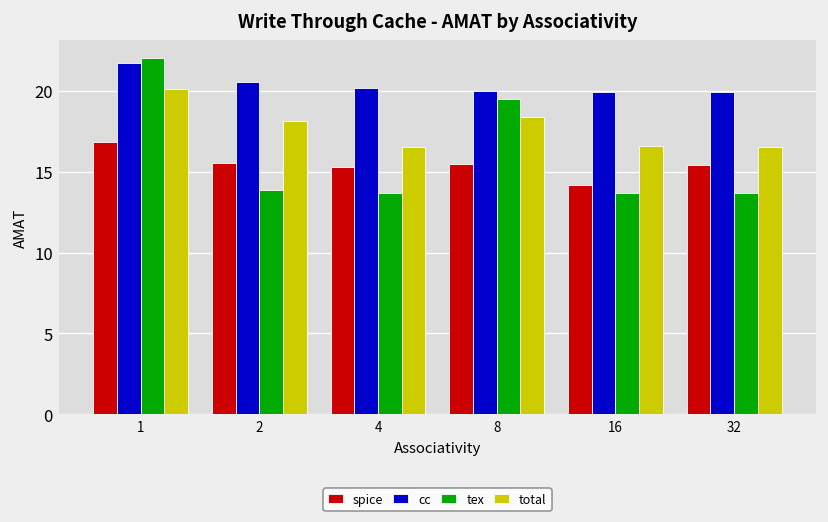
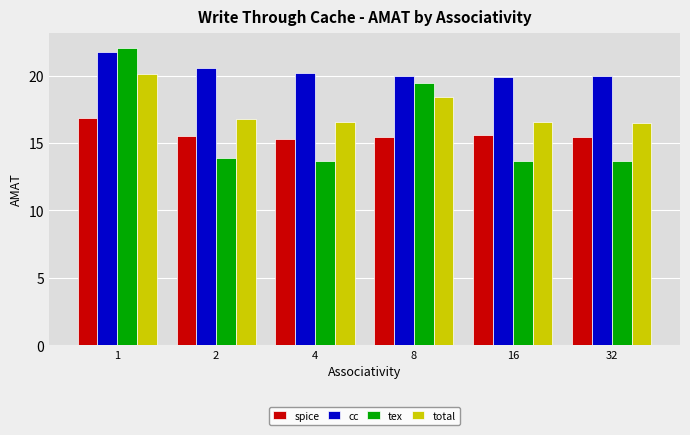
  {
    "spice": {
      "1": 16.9,
      "2": 15.5,
      "4": 15.3,
      "8": 15.5,
-     "16": 14.2,
+     "16": 15.6,
      "32": 15.4
    },
    "cc": {
      "1": 21.7,
      "2": 20.6,
      "4": 20.2,
      "8": 20.0,
      "16": 19.9,
      "32": 19.9
    },
    "tex": {
      "1": 22.0,
      "2": 13.9,
      "4": 13.7,
      "8": 19.5,
      "16": 13.7,
      "32": 13.7
    },
    "total": {
      "1": 20.1,
-     "2": 18.1,
+     "2": 16.8,
      "4": 16.5,
      "8": 18.4,
      "16": 16.6,
      "32": 16.5
    }
  }
